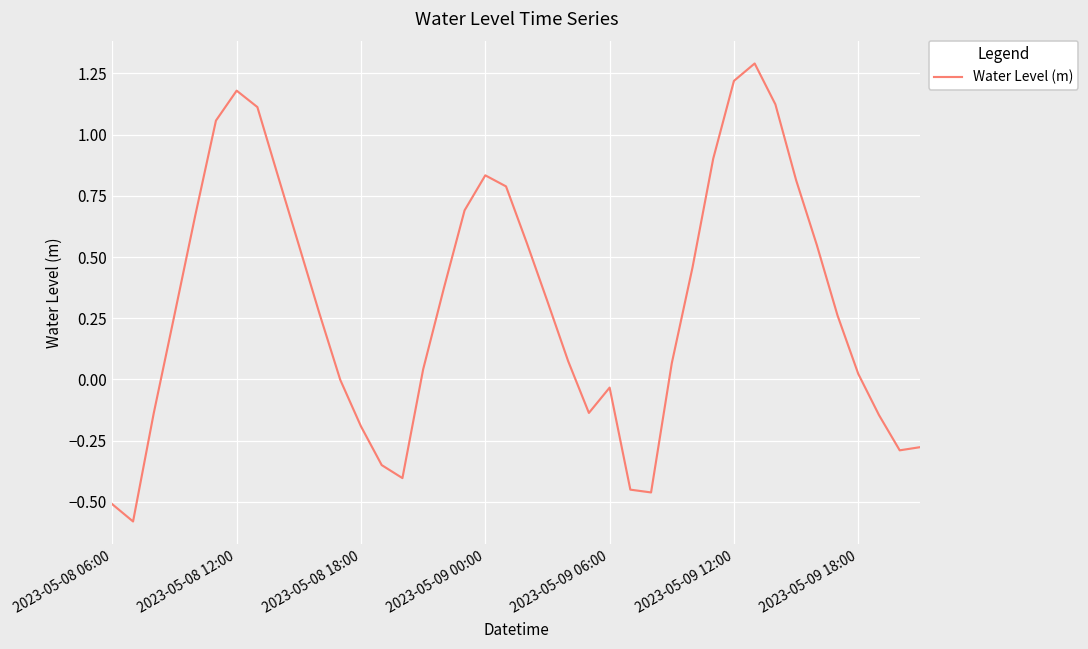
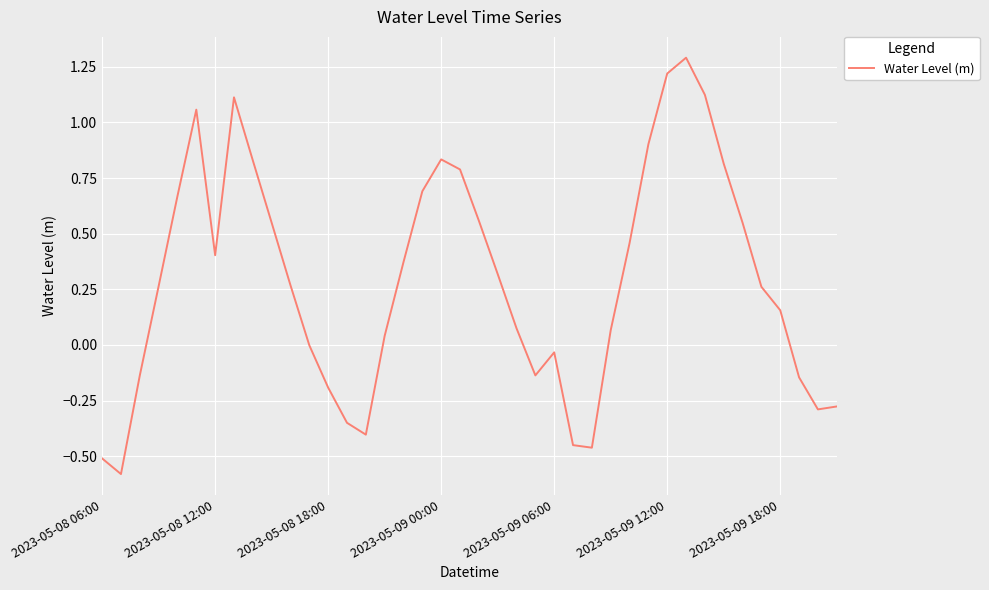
  {
    "2023-05-08 06:00": -0.51,
-   "2023-05-08 12:00": 1.18,
+   "2023-05-08 12:00": 0.40,
    "2023-05-08 18:00": -0.19,
    "2023-05-09 00:00": 0.83,
    "2023-05-09 06:00": -0.03,
    "2023-05-09 12:00": 1.22,
-   "2023-05-09 18:00": 0.02
+   "2023-05-09 18:00": 0.16
  }
